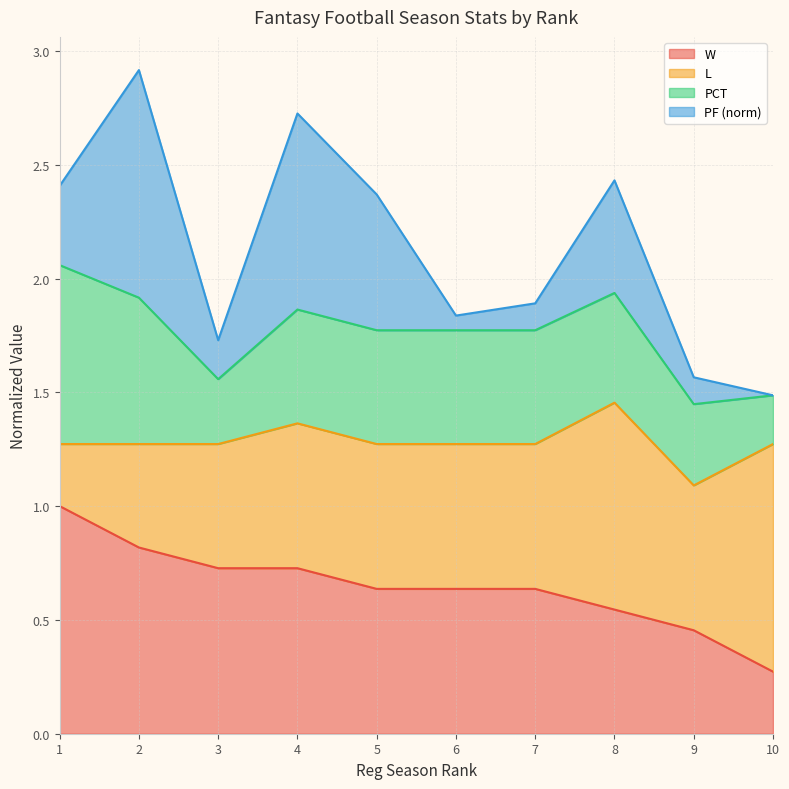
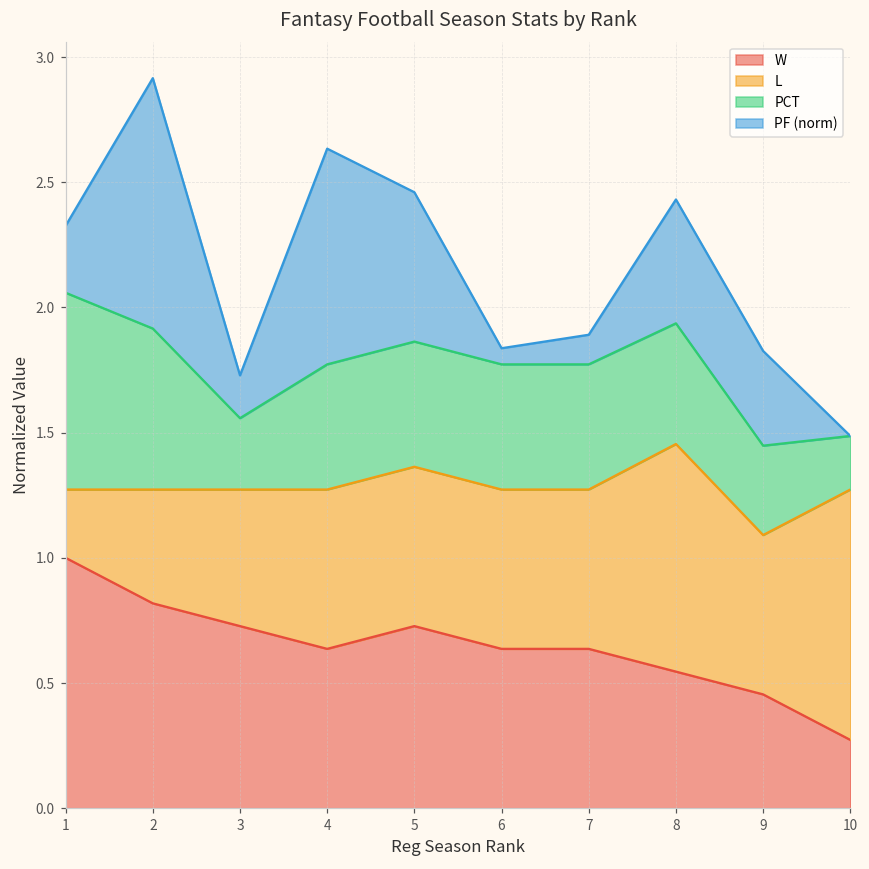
  {
    "W": {
      "1": 1.00,
      "2": 0.82,
      "3": 0.73,
-     "4": 0.73,
-     "5": 0.64,
+     "4": 0.64,
+     "5": 0.73,
      "6": 0.64,
      "7": 0.64,
      "8": 0.55,
      "9": 0.45,
      "10": 0.27
    },
    "L": {
      "1": 0.27,
      "2": 0.45,
      "3": 0.55,
      "4": 0.64,
      "5": 0.64,
      "6": 0.64,
      "7": 0.64,
      "8": 0.91,
      "9": 0.64,
      "10": 1.00
    },
    "PCT": {
      "1": 0.79,
      "2": 0.64,
      "3": 0.28,
      "4": 0.50,
      "5": 0.50,
      "6": 0.50,
      "7": 0.50,
      "8": 0.48,
      "9": 0.36
    },
    "PF (norm)": {
-     "1": 0.35,
+     "1": 0.27,
      "2": 1.00,
      "3": 0.17,
      "4": 0.86,
      "5": 0.60,
      "6": 0.06,
      "7": 0.12,
      "8": 0.49,
-     "9": 0.12
+     "9": 0.38
    }
  }
